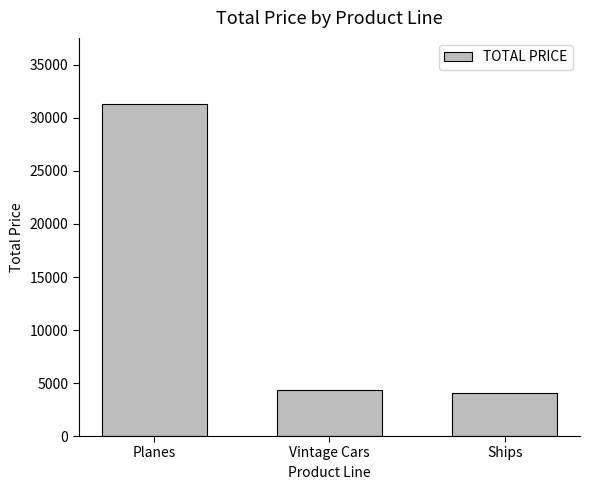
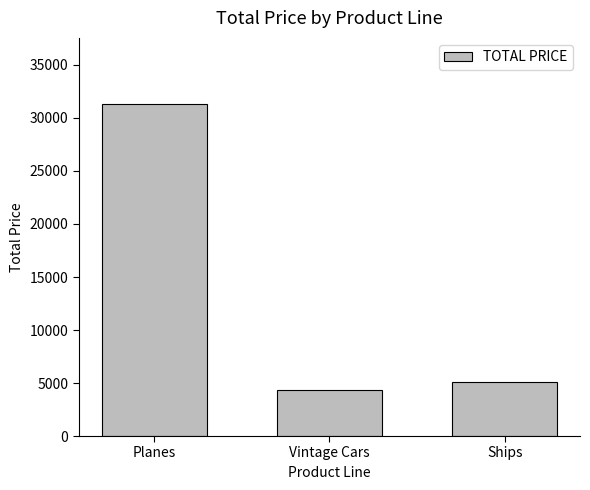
  {
    "Planes": 31300,
    "Vintage Cars": 4300,
-   "Ships": 4100
+   "Ships": 5100
  }
